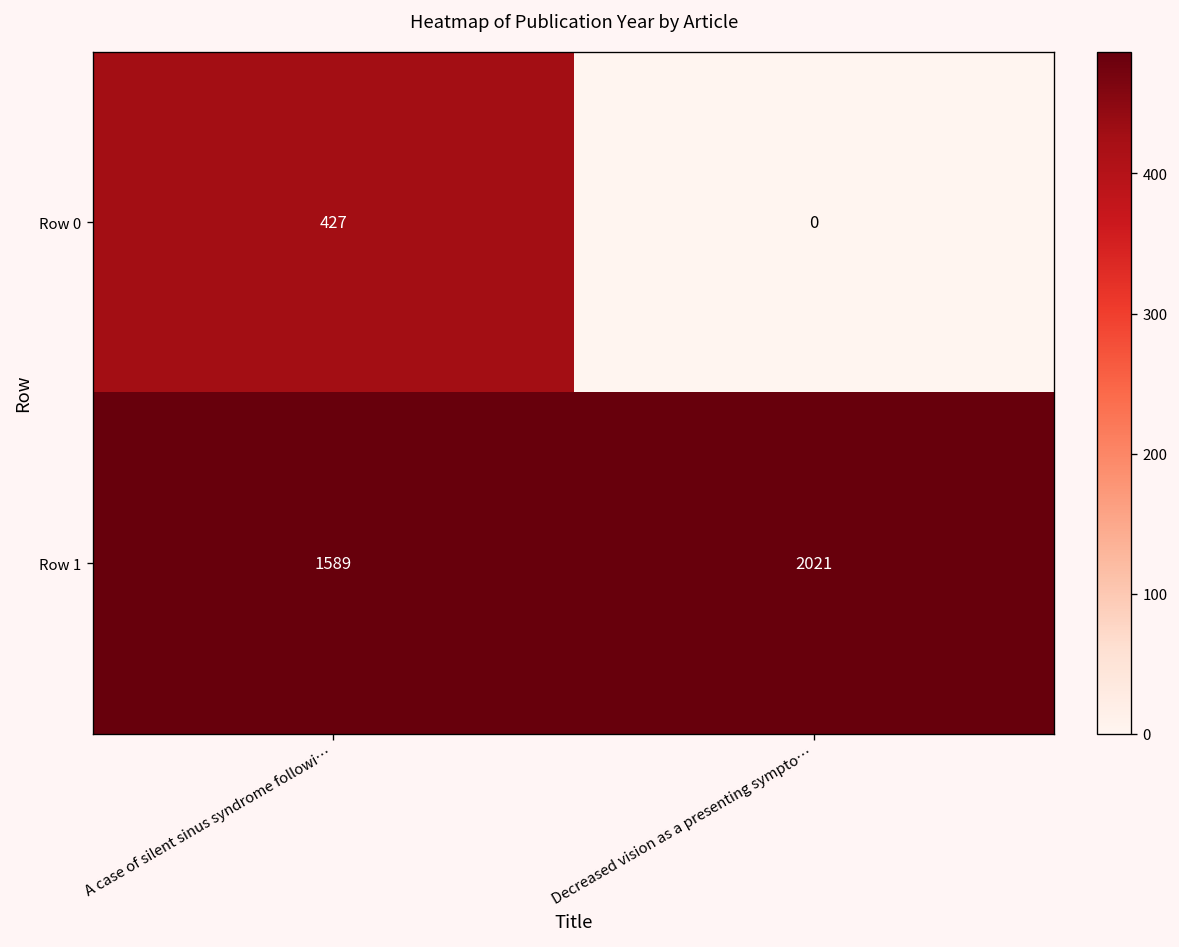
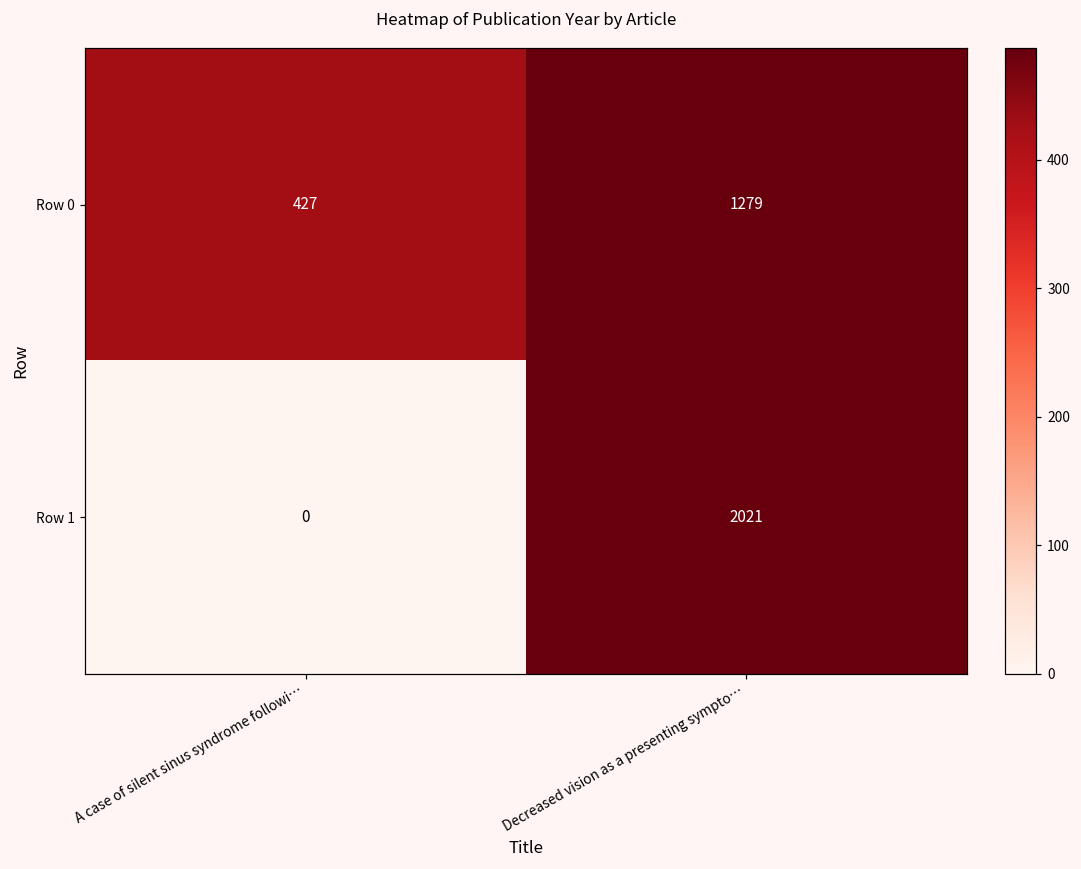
  {
    "Row 0": {
      "A case of silent sinus syndrome followi…": 427,
-     "Decreased vision as a presenting sympto…": 0
+     "Decreased vision as a presenting sympto…": 1279
    },
    "Row 1": {
-     "A case of silent sinus syndrome followi…": 1589,
+     "A case of silent sinus syndrome followi…": 0,
      "Decreased vision as a presenting sympto…": 2021
    }
  }
